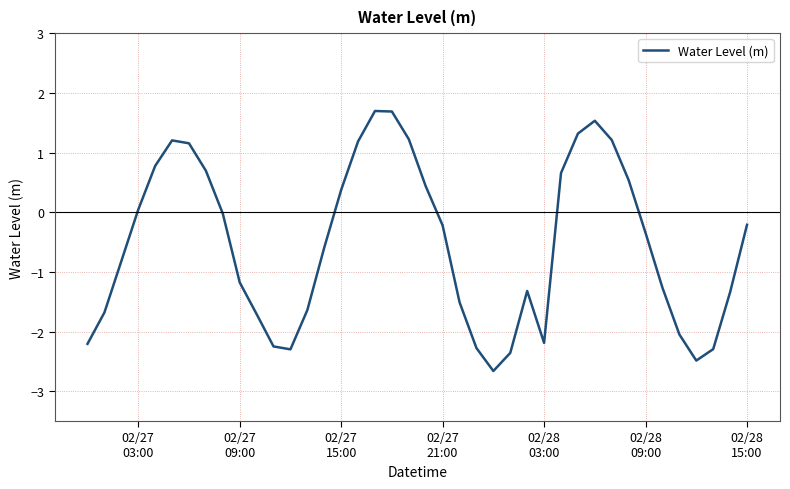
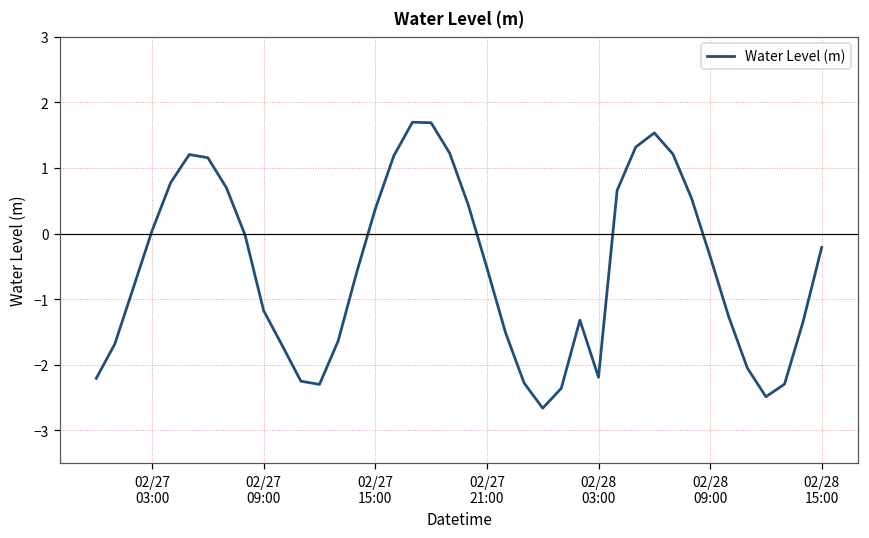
  {
    "02/27 03:00": 0.0,
    "02/27 09:00": -1.2,
    "02/27 15:00": 0.4,
-   "02/27 21:00": -0.2,
+   "02/27 21:00": -0.5,
    "02/28 03:00": -2.2,
    "02/28 09:00": -0.3,
    "02/28 15:00": -0.2
  }
